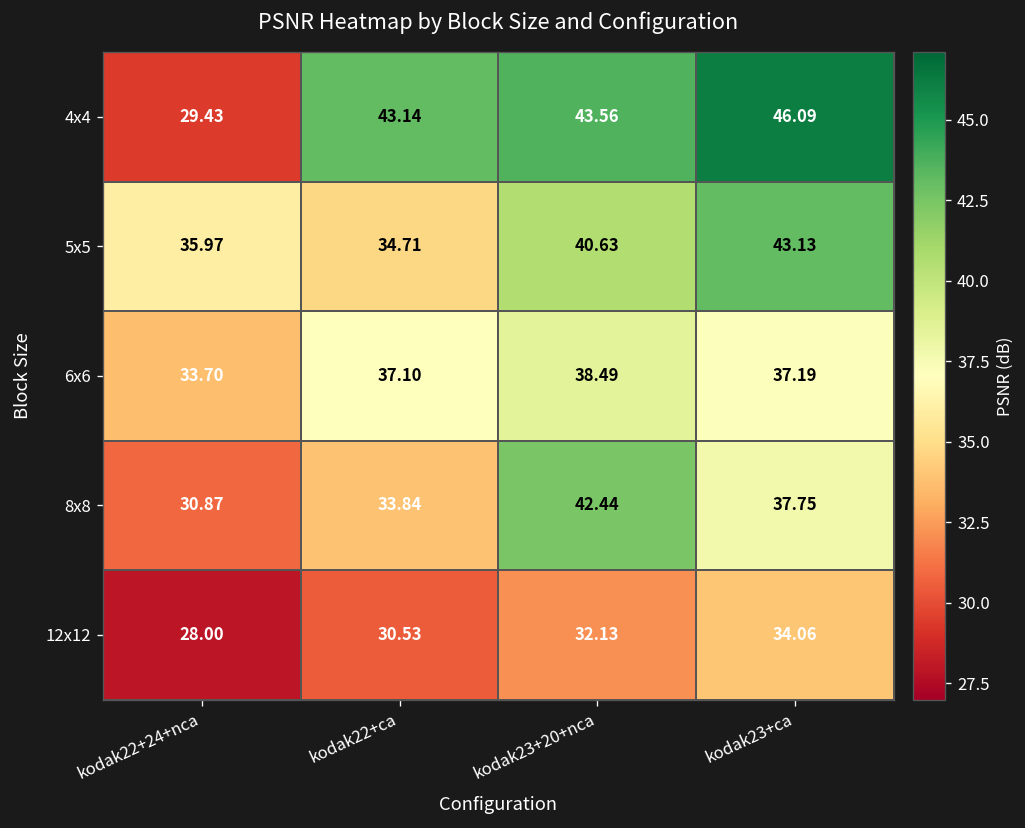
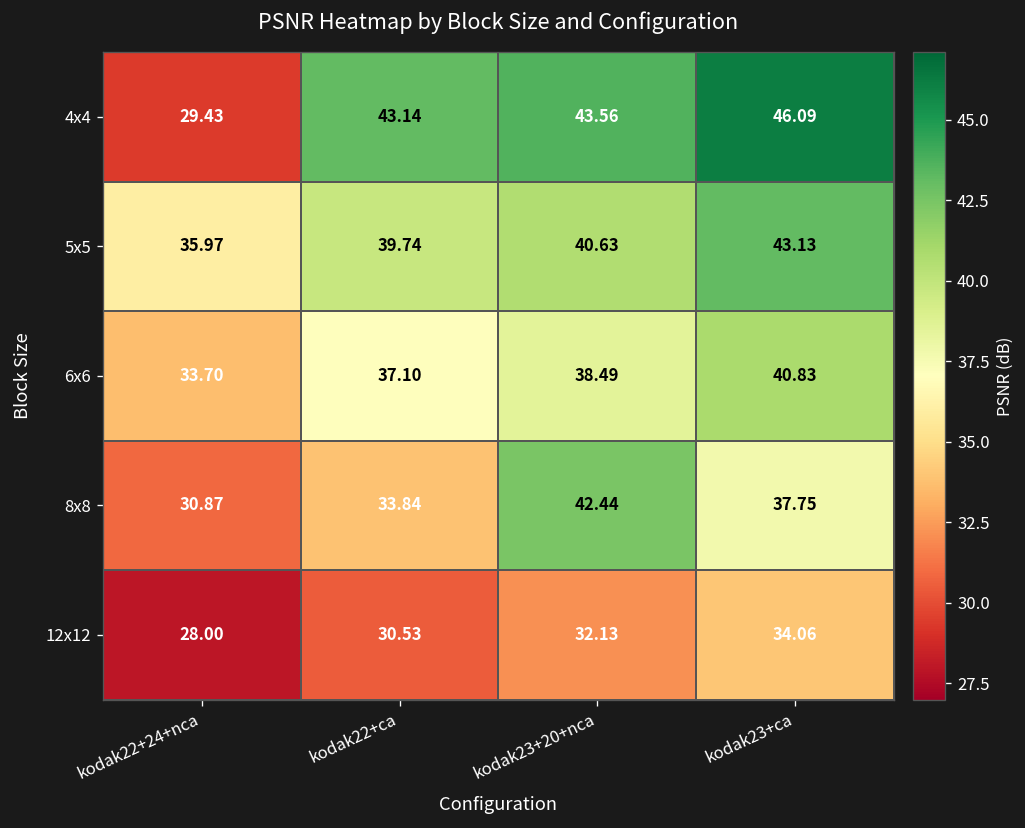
  {
    "4x4": {
      "kodak22+24+nca": 29.43,
      "kodak22+ca": 43.14,
      "kodak23+20+nca": 43.56,
      "kodak23+ca": 46.09
    },
    "5x5": {
      "kodak22+24+nca": 35.97,
-     "kodak22+ca": 34.71,
+     "kodak22+ca": 39.74,
      "kodak23+20+nca": 40.63,
      "kodak23+ca": 43.13
    },
    "6x6": {
      "kodak22+24+nca": 33.70,
      "kodak22+ca": 37.10,
      "kodak23+20+nca": 38.49,
-     "kodak23+ca": 37.19
+     "kodak23+ca": 40.83
    },
    "8x8": {
      "kodak22+24+nca": 30.87,
      "kodak22+ca": 33.84,
      "kodak23+20+nca": 42.44,
      "kodak23+ca": 37.75
    },
    "12x12": {
      "kodak22+24+nca": 28.00,
      "kodak22+ca": 30.53,
      "kodak23+20+nca": 32.13,
      "kodak23+ca": 34.06
    }
  }
